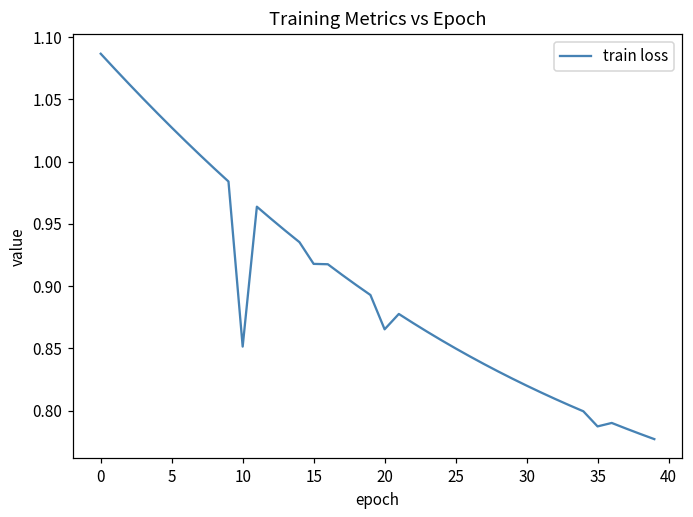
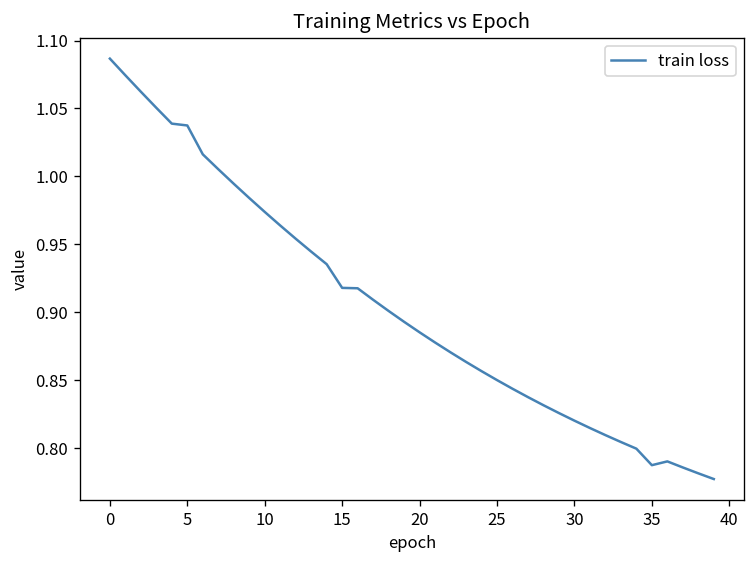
  {
    "0": 1.087,
-   "5": 1.027,
-   "10": 0.851,
+   "5": 1.038,
+   "10": 0.974,
    "15": 0.918,
-   "20": 0.865,
+   "20": 0.885,
    "25": 0.850,
    "30": 0.820,
    "35": 0.787
  }
